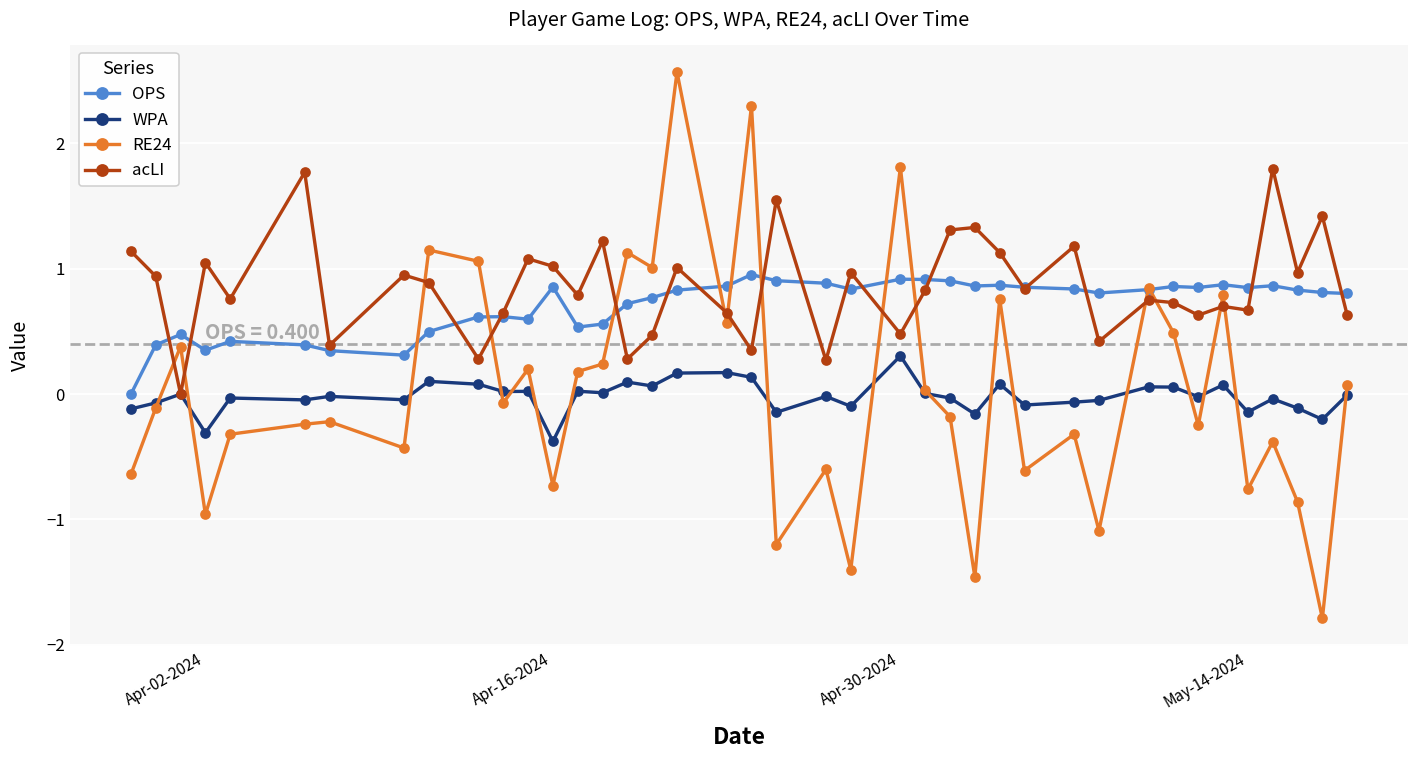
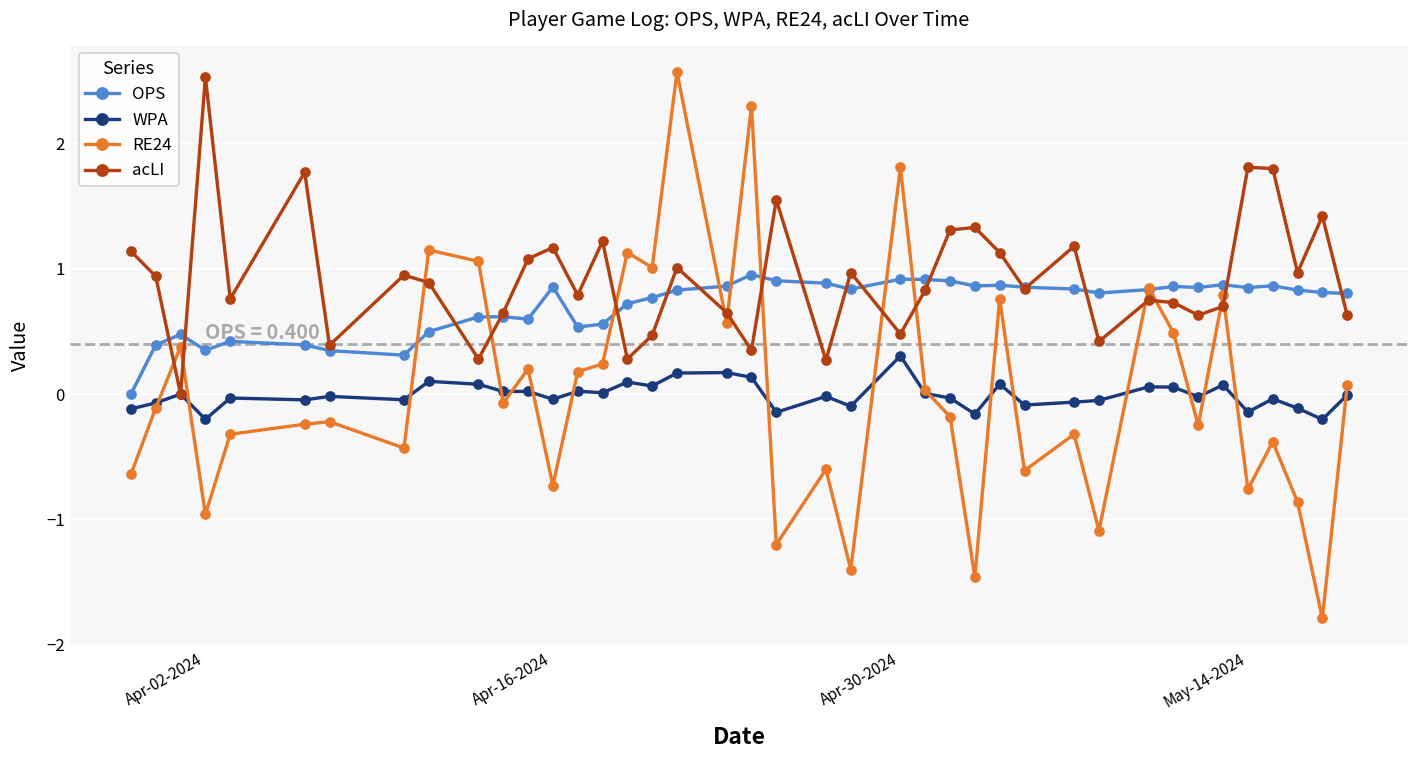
  {
    "OPS": {
      "Apr-02-2024": 0.35,
      "Apr-16-2024": 0.86,
      "Apr-30-2024": 0.92,
      "May-14-2024": 0.85
    },
    "WPA": {
-     "Apr-02-2024": -0.31,
-     "Apr-16-2024": -0.38,
+     "Apr-02-2024": -0.20,
+     "Apr-16-2024": -0.04,
      "Apr-30-2024": 0.31,
      "May-14-2024": -0.14
    },
    "RE24": {
      "Apr-02-2024": -0.96,
      "Apr-16-2024": -0.73,
      "Apr-30-2024": 1.81,
      "May-14-2024": -0.76
    },
    "acLI": {
-     "Apr-02-2024": 1.05,
-     "Apr-16-2024": 1.02,
+     "Apr-02-2024": 2.53,
+     "Apr-16-2024": 1.17,
      "Apr-30-2024": 0.48,
-     "May-14-2024": 0.67
+     "May-14-2024": 1.81
    }
  }
